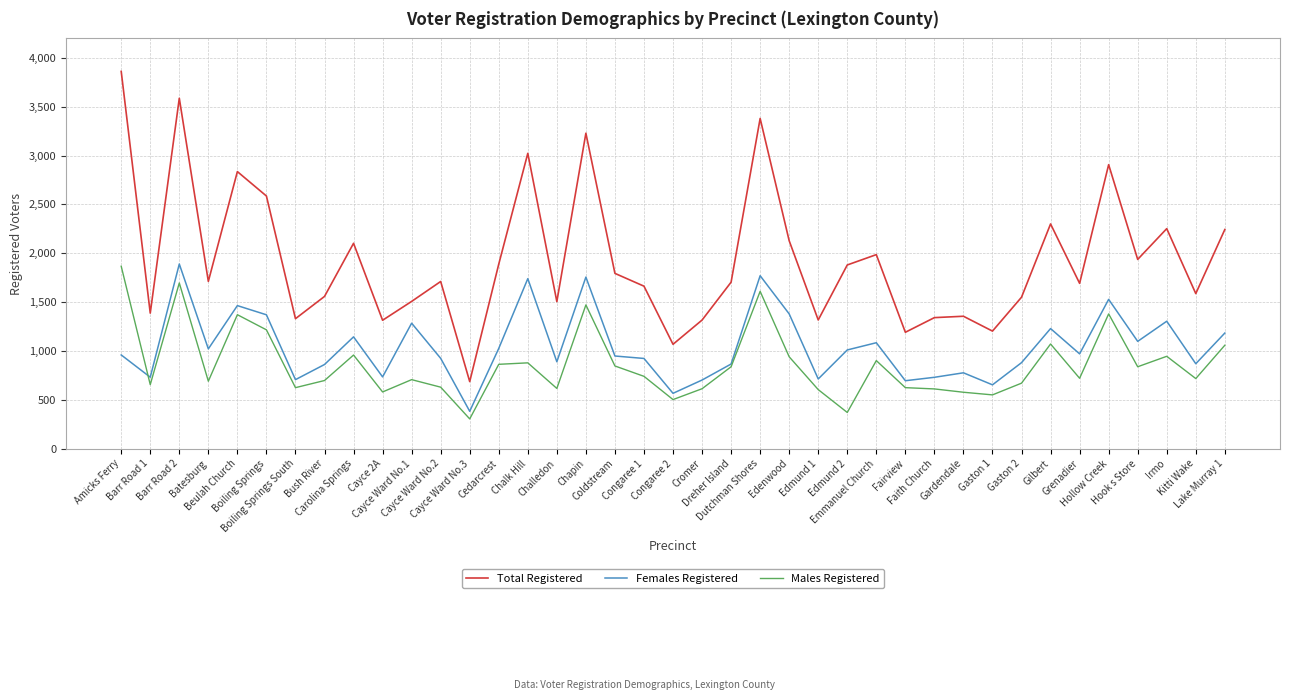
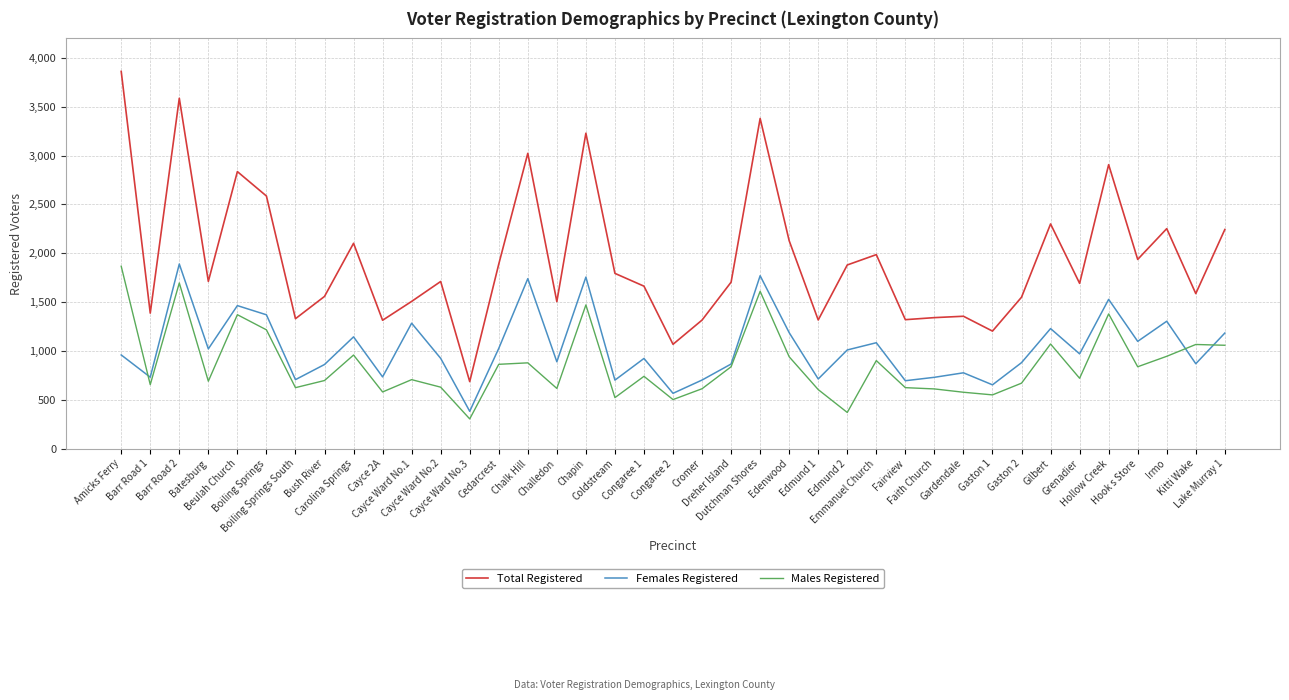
  {
    "Total Registered": {
      "Amicks Ferry": "3,900",
      "Barr Road 1": "1,400",
      "Barr Road 2": "3,600",
      "Batesburg": "1,700",
      "Beulah Church": "2,800",
      "Boiling Springs": "2,600",
      "Boiling Springs South": "1,300",
      "Bush River": "1,600",
      "Carolina Springs": "2,100",
      "Cayce 2A": "1,300",
      "Cayce Ward No.1": "1,500",
      "Cayce Ward No.2": "1,700",
      "Cayce Ward No.3": "700",
      "Cedarcrest": "1,900",
      "Chalk Hill": "3,000",
      "Challedon": "1,500",
      "Chapin": "3,200",
      "Coldstream": "1,800",
      "Congaree 1": "1,700",
      "Congaree 2": "1,100",
      "Cromer": "1,300",
      "Dreher Island": "1,700",
      "Dutchman Shores": "3,400",
      "Edenwood": "2,100",
      "Edmund 1": "1,300",
      "Edmund 2": "1,900",
      "Emmanuel Church": "2,000",
-     "Fairview": "1,200",
+     "Fairview": "1,300",
      "Faith Church": "1,300",
      "Gardendale": "1,400",
      "Gaston 1": "1,200",
      "Gaston 2": "1,600",
      "Gilbert": "2,300",
      "Grenadier": "1,700",
      "Hollow Creek": "2,900",
      "Hook s Store": "1,900",
      "Irmo": "2,300",
      "Kitti Wake": "1,600",
      "Lake Murray 1": "2,200"
    },
    "Females Registered": {
      "Amicks Ferry": "1,000",
      "Barr Road 1": "700",
      "Barr Road 2": "1,900",
      "Batesburg": "1,000",
      "Beulah Church": "1,500",
      "Boiling Springs": "1,400",
      "Boiling Springs South": "700",
      "Bush River": "900",
      "Carolina Springs": "1,100",
      "Cayce 2A": "700",
      "Cayce Ward No.1": "1,300",
      "Cayce Ward No.2": "900",
      "Cayce Ward No.3": "400",
      "Cedarcrest": "1,000",
      "Chalk Hill": "1,700",
      "Challedon": "900",
      "Chapin": "1,800",
-     "Coldstream": "900",
+     "Coldstream": "700",
      "Congaree 1": "900",
      "Congaree 2": "600",
      "Cromer": "700",
      "Dreher Island": "900",
      "Dutchman Shores": "1,800",
-     "Edenwood": "1,400",
+     "Edenwood": "1,200",
      "Edmund 1": "700",
      "Edmund 2": "1,000",
      "Emmanuel Church": "1,100",
      "Fairview": "700",
      "Faith Church": "700",
      "Gardendale": "800",
      "Gaston 1": "700",
      "Gaston 2": "900",
      "Gilbert": "1,200",
      "Grenadier": "1,000",
      "Hollow Creek": "1,500",
      "Hook s Store": "1,100",
      "Irmo": "1,300",
      "Kitti Wake": "900",
      "Lake Murray 1": "1,200"
    },
    "Males Registered": {
      "Amicks Ferry": "1,900",
      "Barr Road 1": "700",
      "Barr Road 2": "1,700",
      "Batesburg": "700",
      "Beulah Church": "1,400",
      "Boiling Springs": "1,200",
      "Boiling Springs South": "600",
      "Bush River": "700",
      "Carolina Springs": "1,000",
      "Cayce 2A": "600",
      "Cayce Ward No.1": "700",
      "Cayce Ward No.2": "600",
      "Cayce Ward No.3": "300",
      "Cedarcrest": "900",
      "Chalk Hill": "900",
      "Challedon": "600",
      "Chapin": "1,500",
-     "Coldstream": "800",
+     "Coldstream": "500",
      "Congaree 1": "700",
      "Congaree 2": "500",
      "Cromer": "600",
      "Dreher Island": "800",
      "Dutchman Shores": "1,600",
      "Edenwood": "900",
      "Edmund 1": "600",
      "Edmund 2": "400",
      "Emmanuel Church": "900",
      "Fairview": "600",
      "Faith Church": "600",
      "Gardendale": "600",
      "Gaston 1": "600",
      "Gaston 2": "700",
      "Gilbert": "1,100",
      "Grenadier": "700",
      "Hollow Creek": "1,400",
      "Hook s Store": "800",
      "Irmo": "900",
-     "Kitti Wake": "700",
+     "Kitti Wake": "1,100",
      "Lake Murray 1": "1,100"
    }
  }
